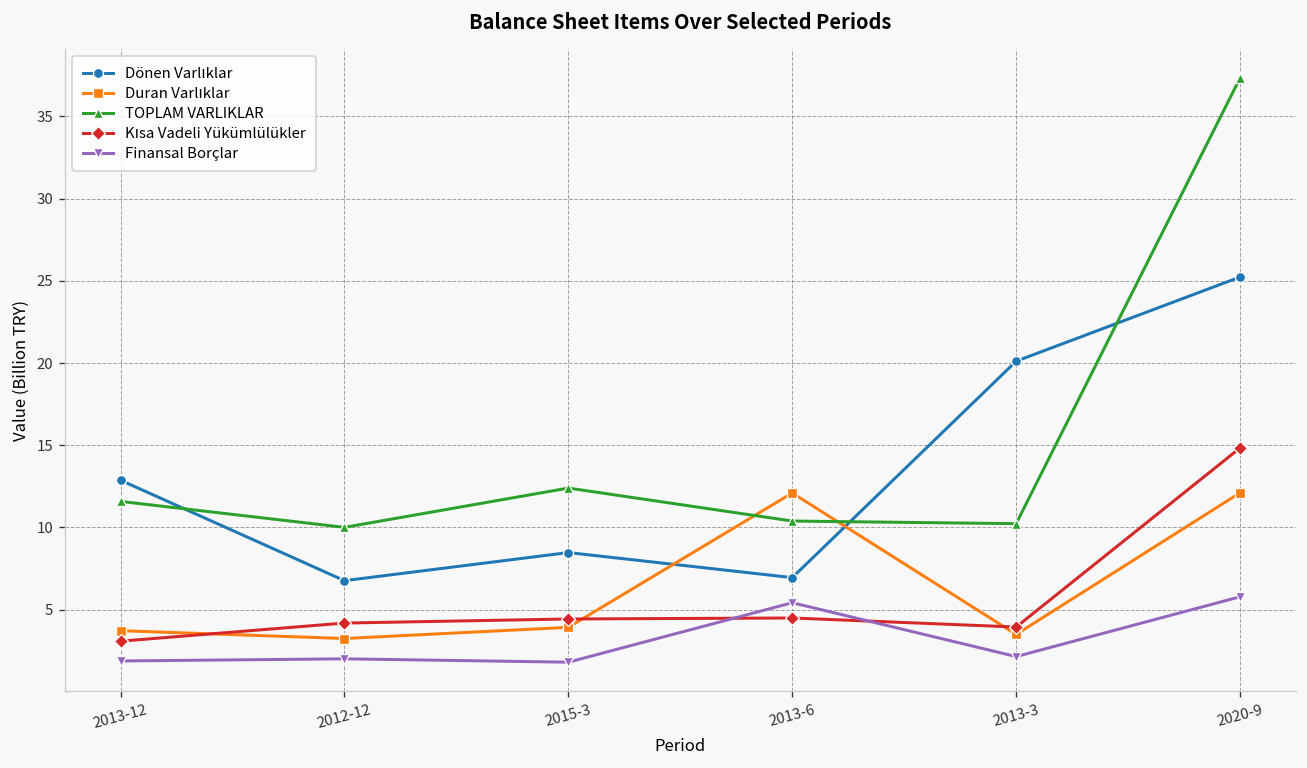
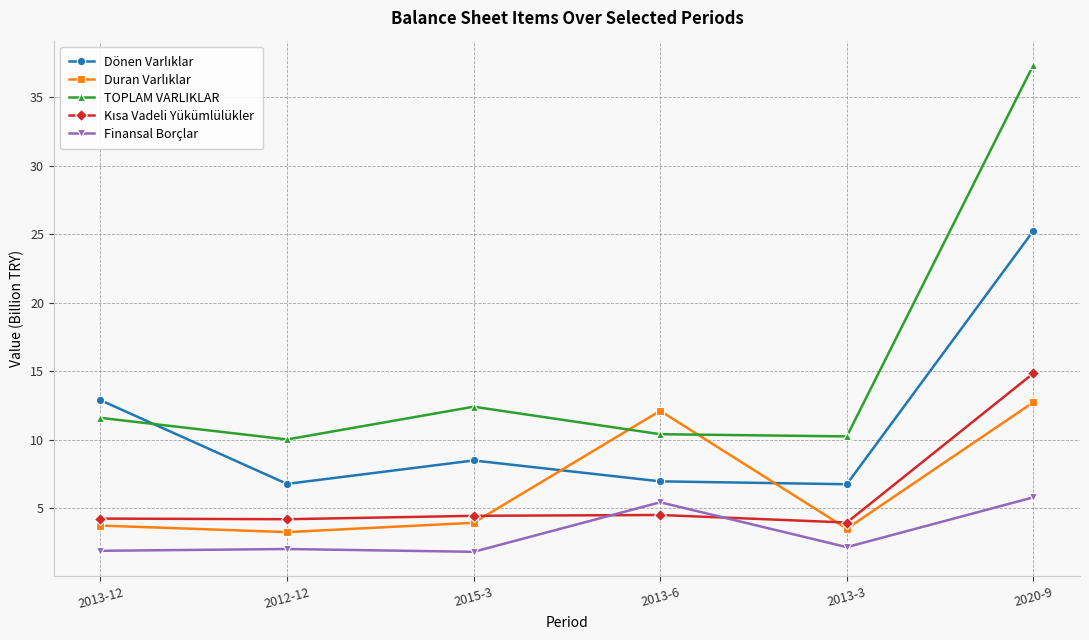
  {
    "Dönen Varlıklar": {
      "2013-12": 12.9,
      "2012-12": 6.8,
      "2015-3": 8.5,
      "2013-6": 6.9,
-     "2013-3": 20.1,
+     "2013-3": 6.7,
      "2020-9": 25.2
    },
    "Duran Varlıklar": {
      "2013-12": 3.7,
      "2012-12": 3.2,
      "2015-3": 3.9,
      "2013-6": 12.1,
      "2013-3": 3.5,
-     "2020-9": 12.1
+     "2020-9": 12.7
    },
    "TOPLAM VARLIKLAR": {
      "2013-12": 11.6,
      "2012-12": 10.0,
      "2015-3": 12.4,
      "2013-6": 10.4,
      "2013-3": 10.2,
      "2020-9": 37.3
    },
    "Kısa Vadeli Yükümlülükler": {
-     "2013-12": 3.1,
+     "2013-12": 4.2,
      "2012-12": 4.2,
      "2015-3": 4.4,
      "2013-6": 4.5,
      "2013-3": 3.9,
      "2020-9": 14.8
    },
    "Finansal Borçlar": {
      "2013-12": 1.9,
      "2012-12": 2.0,
      "2015-3": 1.8,
      "2013-6": 5.4,
      "2013-3": 2.1,
      "2020-9": 5.8
    }
  }
